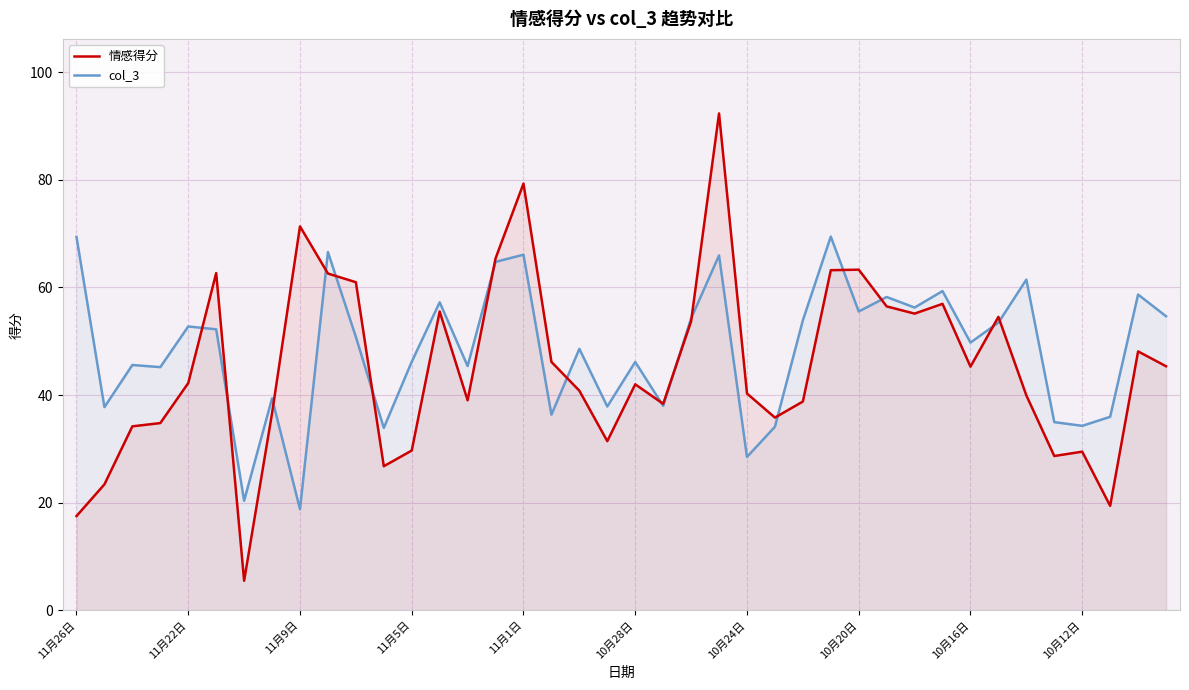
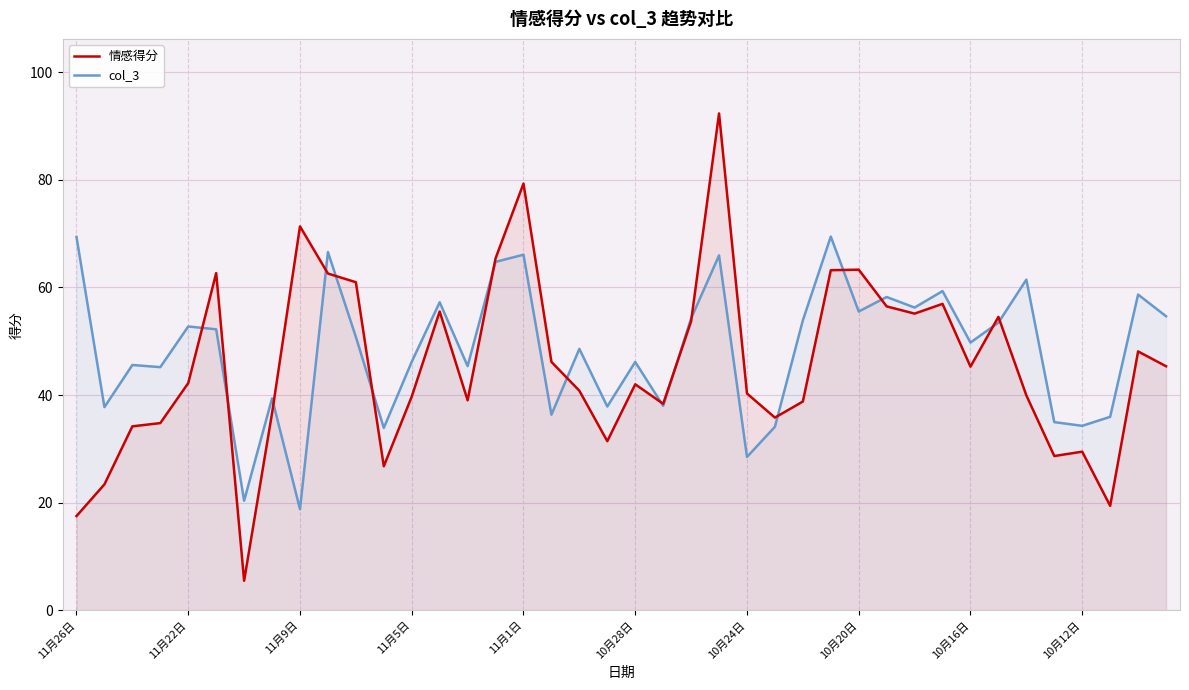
  {
    "情感得分": {
      "11月26日": 18,
      "11月22日": 42,
      "11月9日": 71,
-     "11月5日": 30,
+     "11月5日": 40,
      "11月1日": 79,
      "10月28日": 42,
      "10月24日": 40,
      "10月20日": 63,
      "10月16日": 45,
      "10月12日": 29
    },
    "col_3": {
      "11月26日": 69,
      "11月22日": 53,
      "11月9日": 19,
      "11月5日": 46,
      "11月1日": 66,
      "10月28日": 46,
      "10月24日": 29,
      "10月20日": 56,
      "10月16日": 50,
      "10月12日": 34
    }
  }
